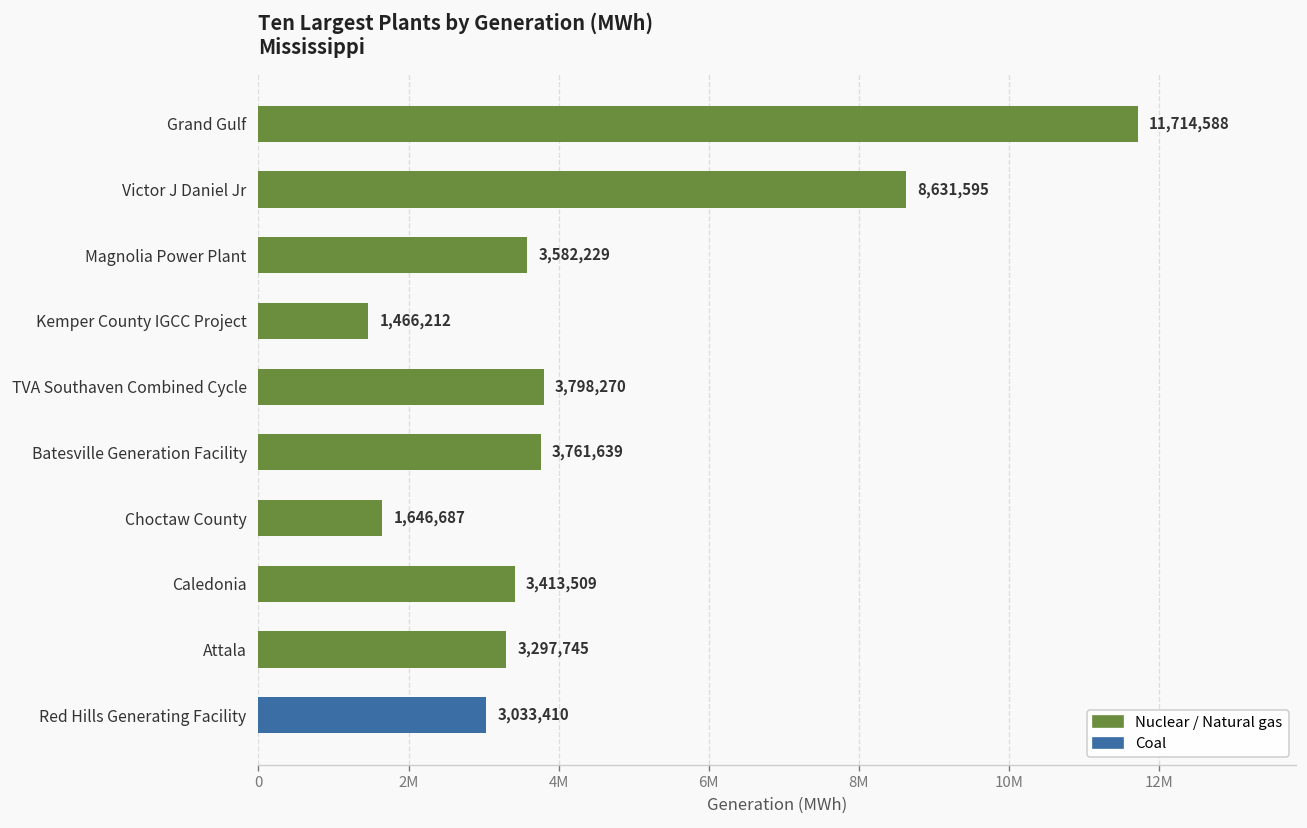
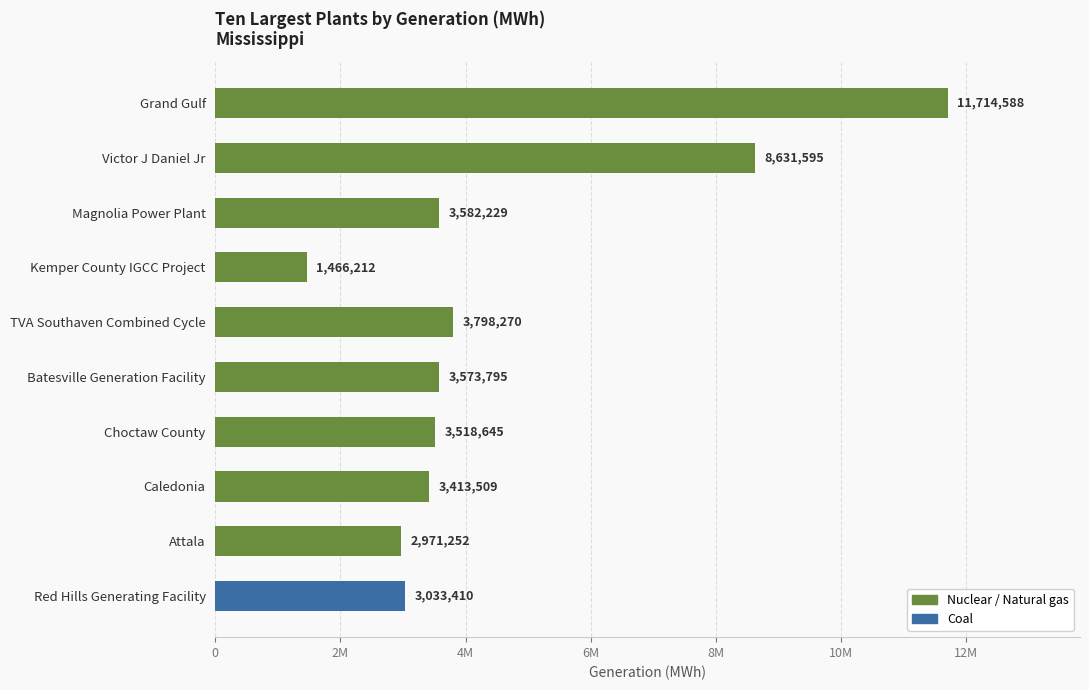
  {
    "Grand Gulf": "11,714,588",
    "Victor J Daniel Jr": "8,631,595",
    "Magnolia Power Plant": "3,582,229",
    "Kemper County IGCC Project": "1,466,212",
    "TVA Southaven Combined Cycle": "3,798,270",
-   "Batesville Generation Facility": "3,761,639",
-   "Choctaw County": "1,646,687",
+   "Batesville Generation Facility": "3,573,795",
+   "Choctaw County": "3,518,645",
    "Caledonia": "3,413,509",
-   "Attala": "3,297,745",
+   "Attala": "2,971,252",
    "Red Hills Generating Facility": "3,033,410"
  }
